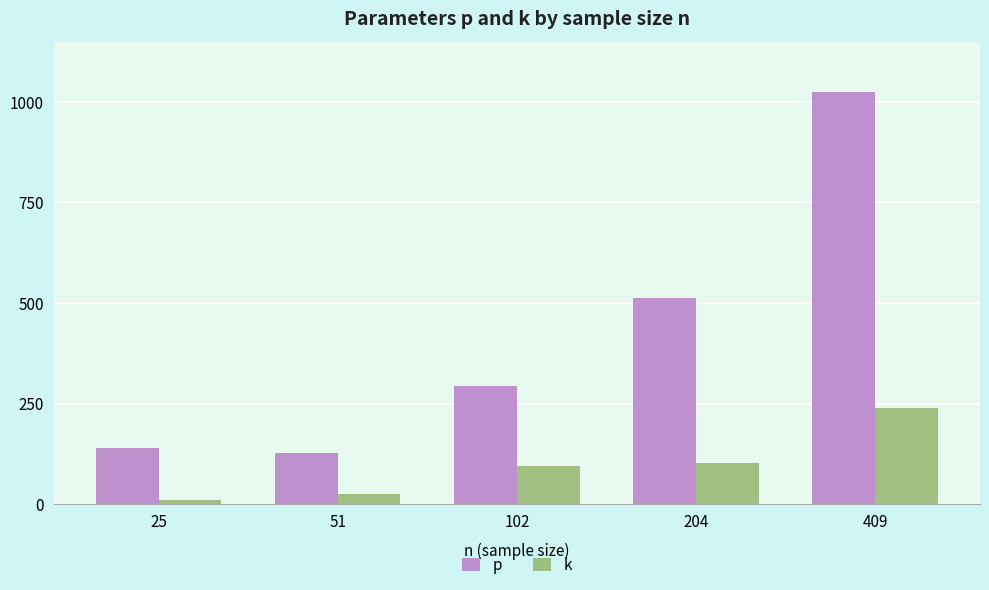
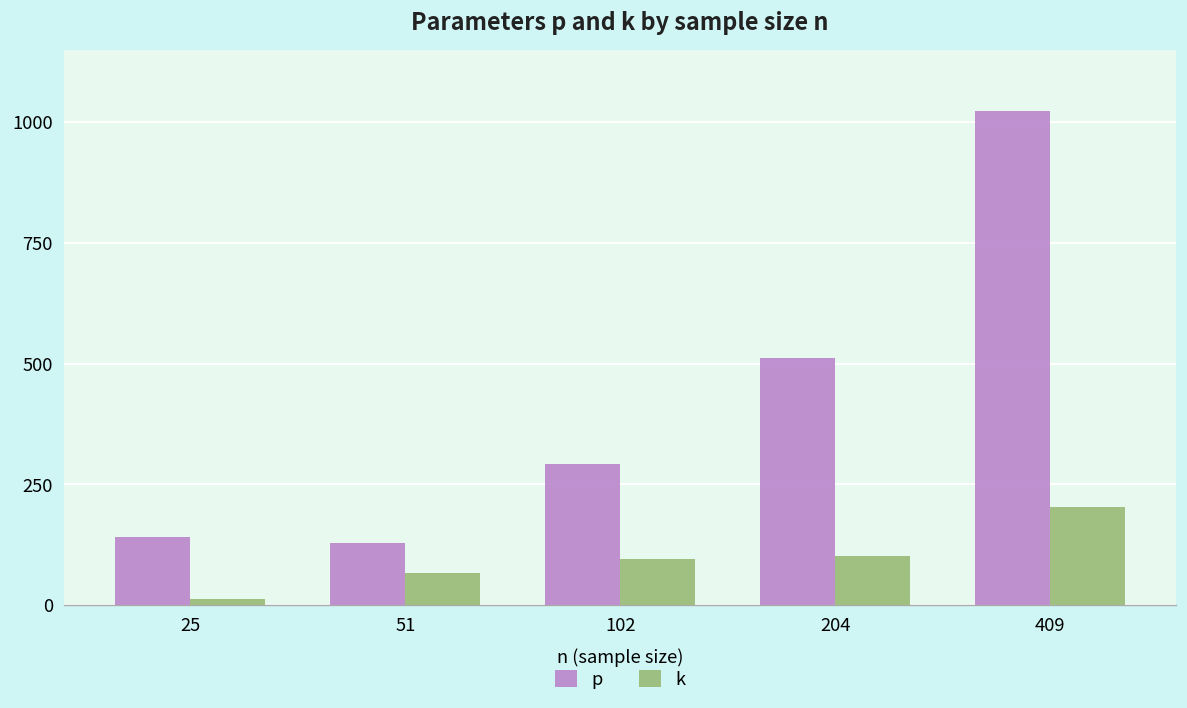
  {
    "p": {
      "25": 140,
      "51": 130,
      "102": 290,
      "204": 510,
      "409": 1020
    },
    "k": {
      "25": 10,
-     "51": 30,
+     "51": 70,
      "102": 100,
      "204": 100,
-     "409": 240
+     "409": 200
    }
  }
